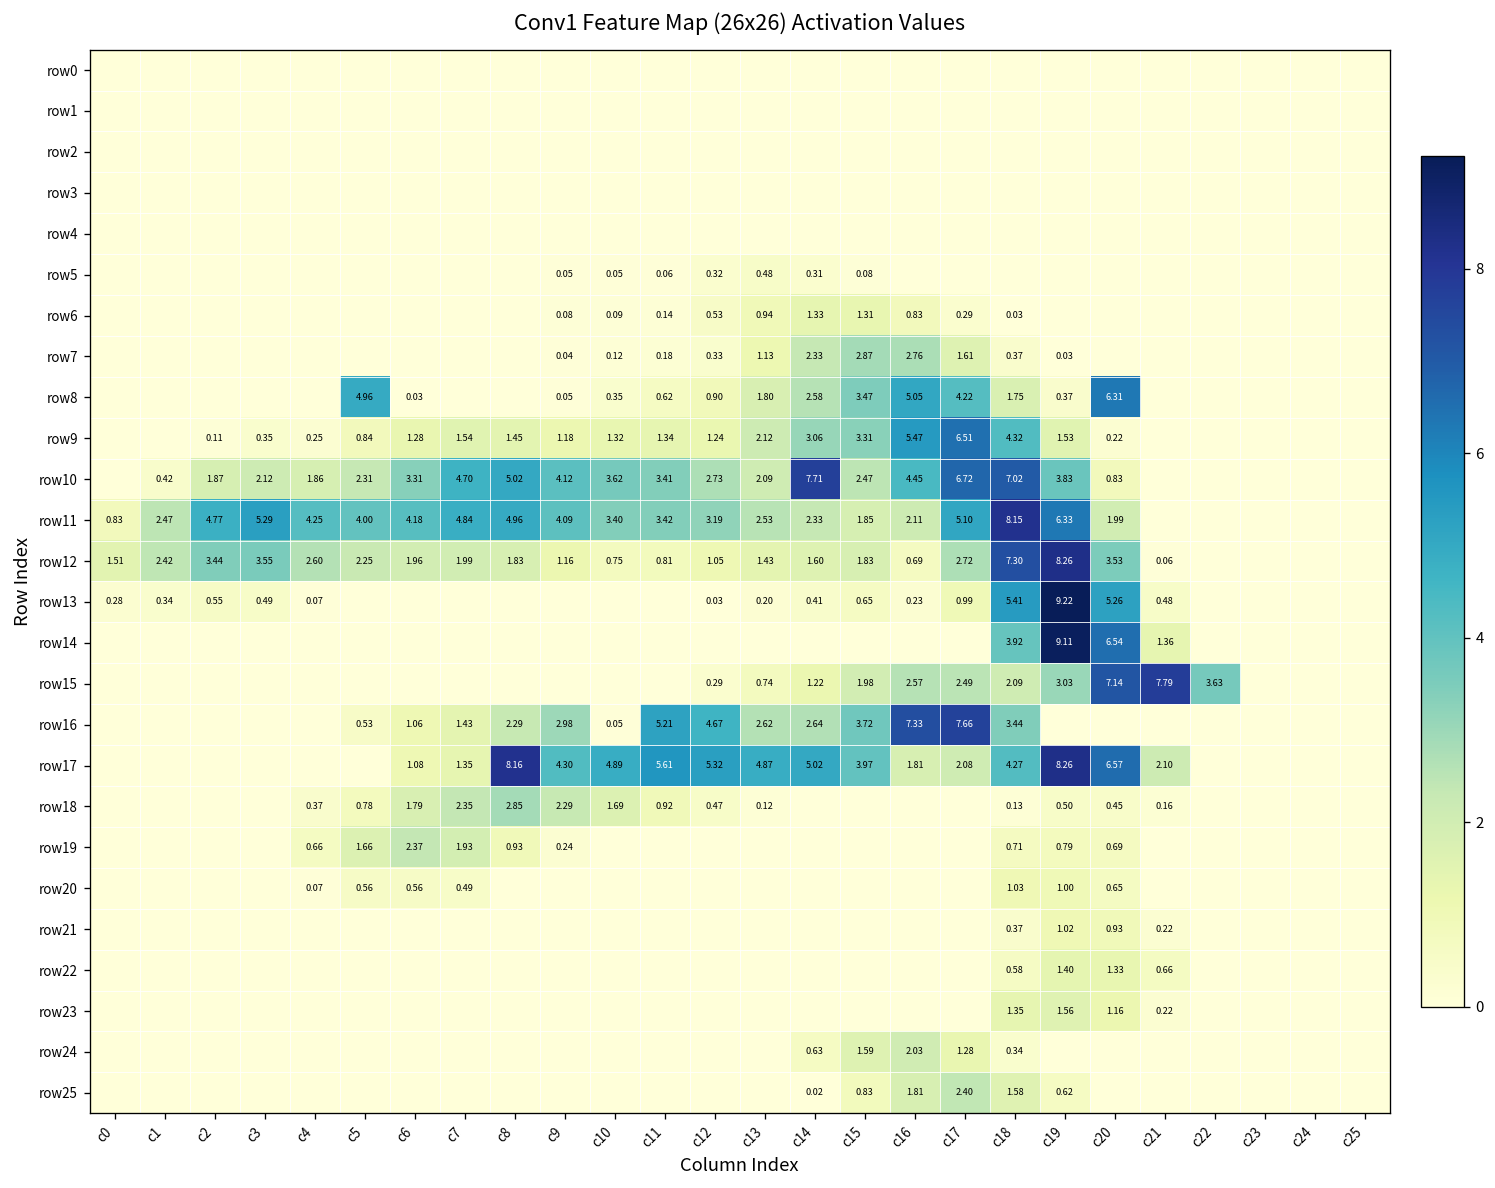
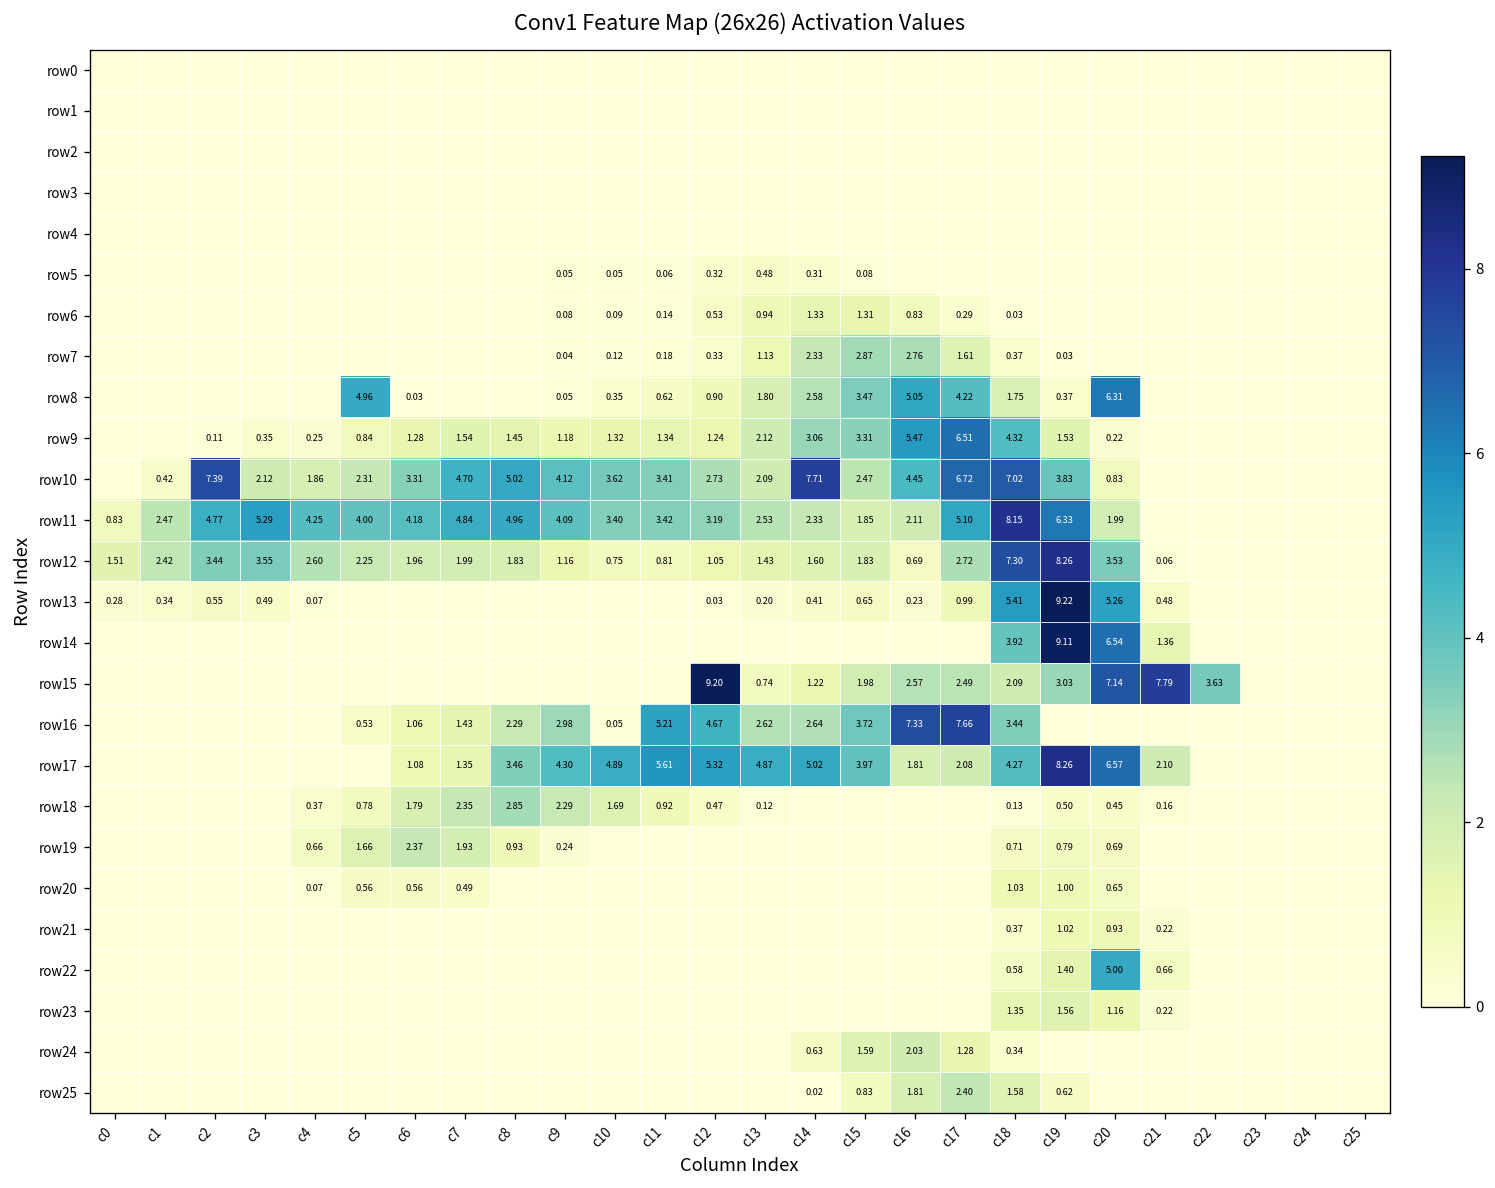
  {
    "row10": {
      "c1": 0.42,
-     "c2": 1.87,
+     "c2": 7.39,
      "c3": 2.12,
      "c4": 1.86,
      "c5": 2.31,
      "c6": 3.31,
      "c7": 4.70,
      "c8": 5.02,
      "c9": 4.12,
      "c10": 3.62,
      "c11": 3.41,
      "c12": 2.73,
      "c13": 2.09,
      "c14": 7.71,
      "c15": 2.47,
      "c16": 4.45,
      "c17": 6.72,
      "c18": 7.02,
      "c19": 3.83,
      "c20": 0.83
    },
    "row15": {
-     "c12": 0.29,
+     "c12": 9.20,
      "c13": 0.74,
      "c14": 1.22,
      "c15": 1.98,
      "c16": 2.57,
      "c17": 2.49,
      "c18": 2.09,
      "c19": 3.03,
      "c20": 7.14,
      "c21": 7.79,
      "c22": 3.63
    },
    "row17": {
      "c6": 1.08,
      "c7": 1.35,
-     "c8": 8.16,
+     "c8": 3.46,
      "c9": 4.30,
      "c10": 4.89,
      "c11": 5.61,
      "c12": 5.32,
      "c13": 4.87,
      "c14": 5.02,
      "c15": 3.97,
      "c16": 1.81,
      "c17": 2.08,
      "c18": 4.27,
      "c19": 8.26,
      "c20": 6.57,
      "c21": 2.10
    },
    "row22": {
      "c18": 0.58,
      "c19": 1.40,
-     "c20": 1.33,
+     "c20": 5.00,
      "c21": 0.66
    }
  }
